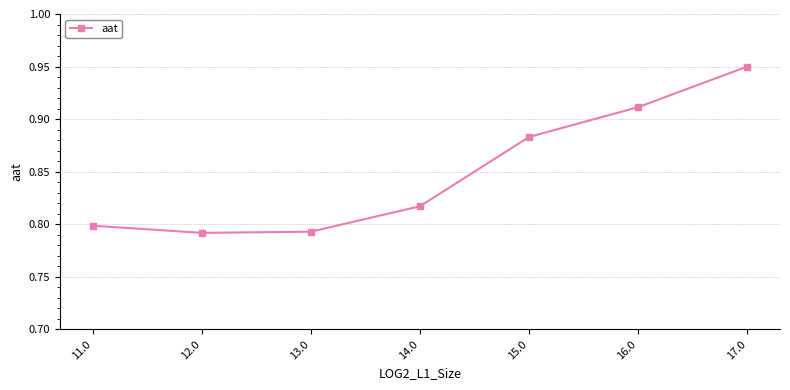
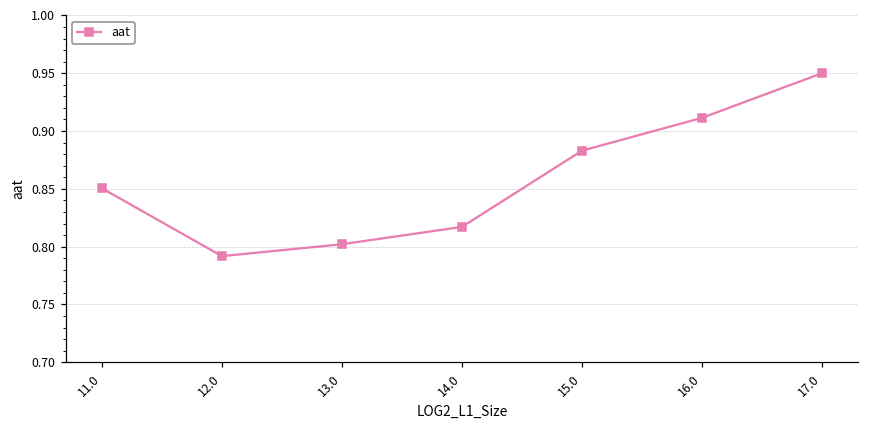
  {
-   "11.0": 0.799,
+   "11.0": 0.851,
    "12.0": 0.792,
-   "13.0": 0.793,
+   "13.0": 0.802,
    "14.0": 0.817,
    "15.0": 0.883,
    "16.0": 0.911,
    "17.0": 0.950
  }
